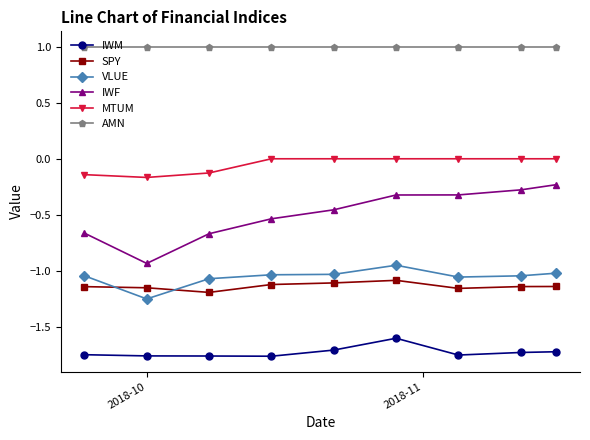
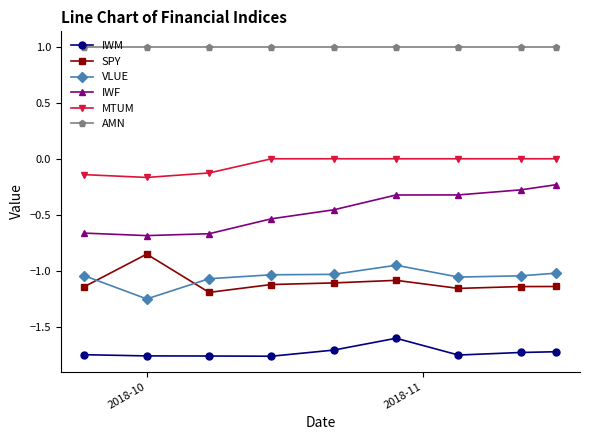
  {
    "IWM": {
      "2018-10": -1.76
    },
    "SPY": {
-     "2018-10": -1.15
+     "2018-10": -0.85
    },
    "VLUE": {
      "2018-10": -1.25
    },
    "IWF": {
-     "2018-10": -0.93
+     "2018-10": -0.69
    },
    "MTUM": {
      "2018-10": -0.17
    },
    "AMN": {
      "2018-10": 1.00
    }
  }
